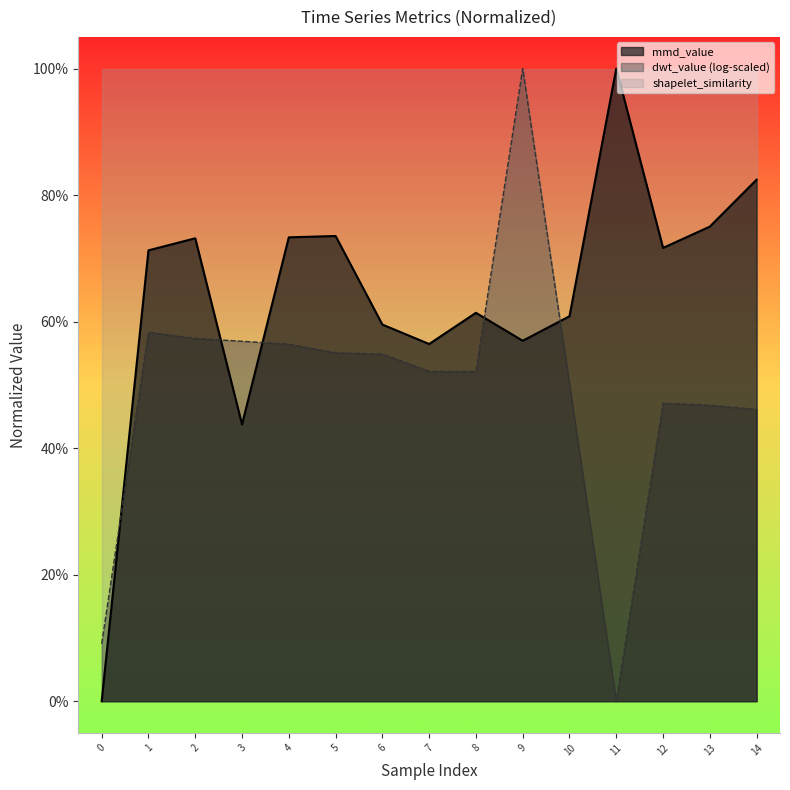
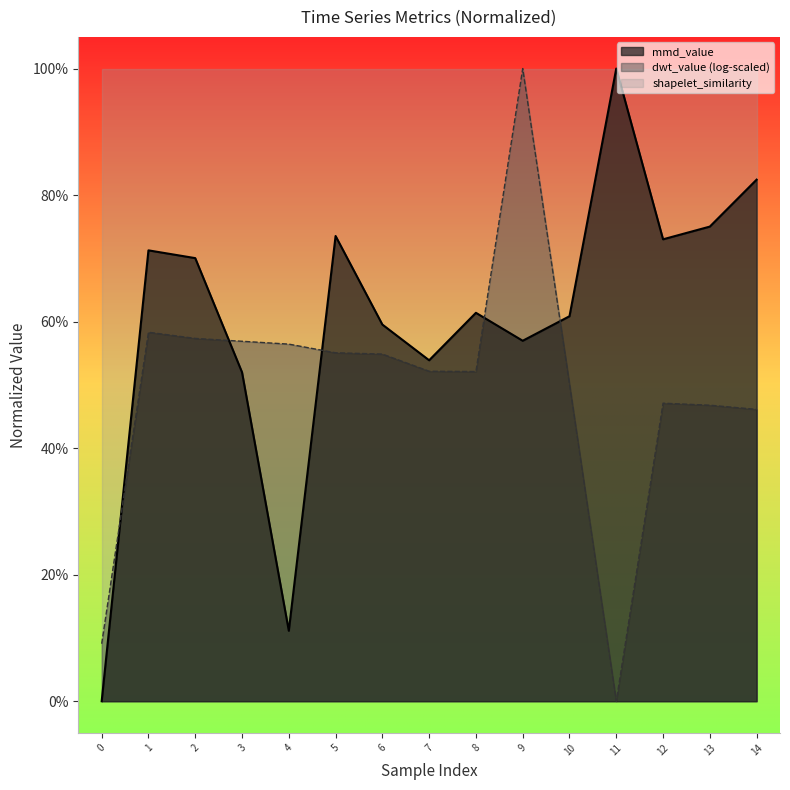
  {
    "mmd_value": {
      "0": "0%",
      "1": "71%",
-     "2": "73%",
-     "3": "44%",
-     "4": "73%",
+     "2": "70%",
+     "3": "52%",
+     "4": "11%",
      "5": "74%",
      "6": "60%",
-     "7": "56%",
+     "7": "54%",
      "8": "61%",
      "9": "57%",
      "10": "61%",
-     "12": "72%",
+     "12": "73%",
      "13": "75%",
      "14": "82%"
    },
    "dwt_value (log-scaled)": {
      "0": "9%",
      "1": "58%",
      "2": "57%",
      "3": "57%",
      "4": "56%",
      "5": "55%",
      "6": "55%",
      "7": "52%",
      "8": "52%",
      "10": "50%",
      "11": "0%",
      "12": "47%",
      "13": "47%",
      "14": "46%"
    },
    "shapelet_similarity": {
      "0": "100%",
      "1": "100%",
      "2": "100%",
      "3": "100%",
      "4": "100%",
      "5": "100%",
      "6": "100%",
      "7": "100%",
      "8": "100%",
      "10": "100%"
    }
  }
